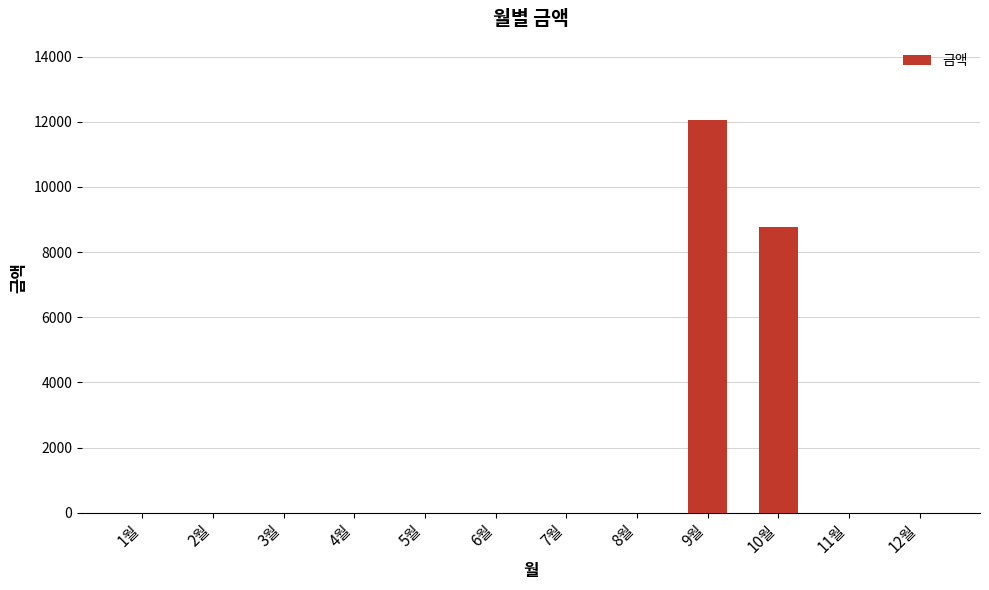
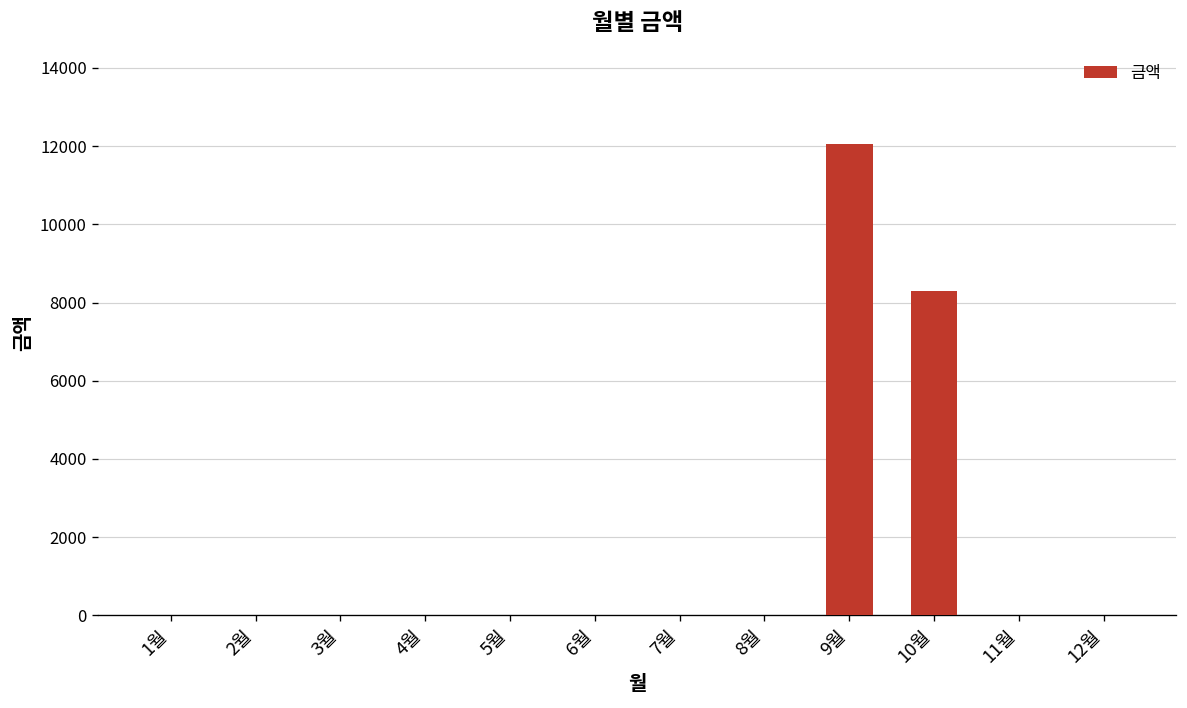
  {
    "1월": 0,
    "2월": 0,
    "3월": 0,
    "4월": 0,
    "5월": 0,
    "6월": 0,
    "7월": 0,
    "8월": 0,
    "9월": 12100,
-   "10월": 8800,
+   "10월": 8300,
    "11월": 0,
    "12월": 0
  }
